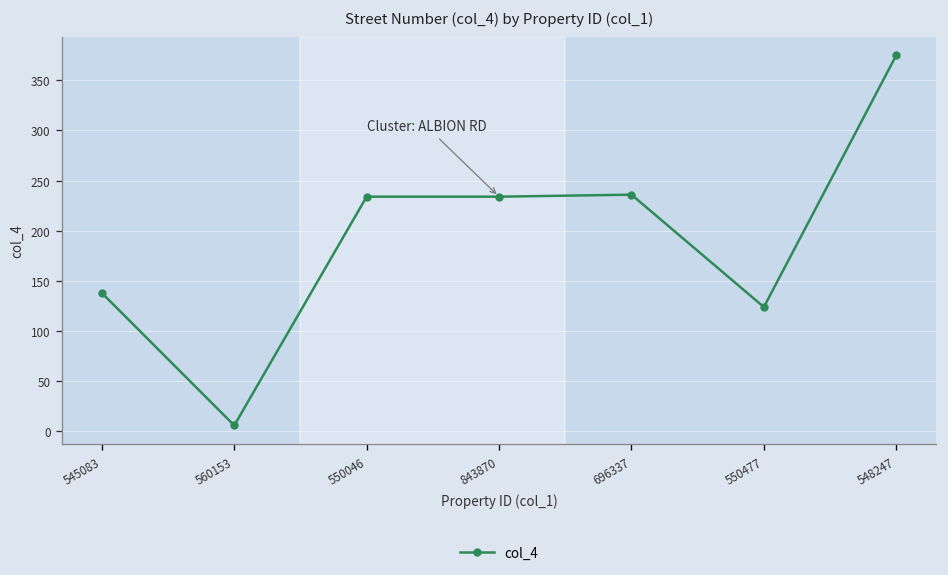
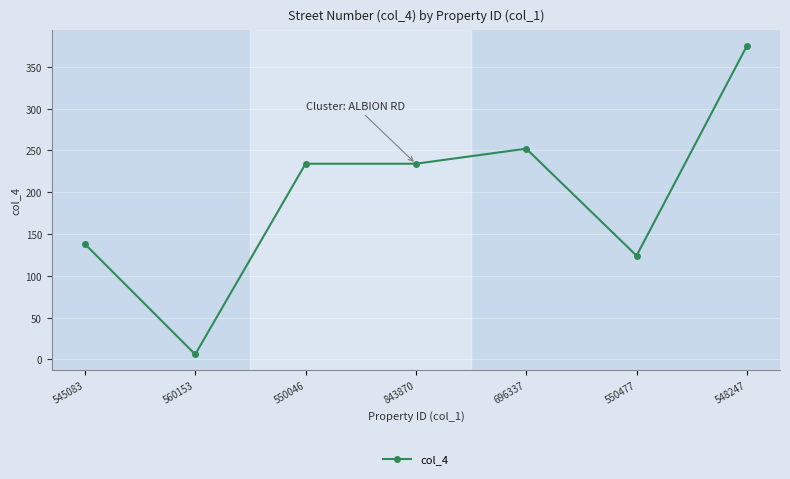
  {
    "545083": 140,
    "560153": 10,
    "550046": 230,
    "843870": 230,
-   "696337": 240,
+   "696337": 250,
    "550477": 120,
    "548247": 380
  }
